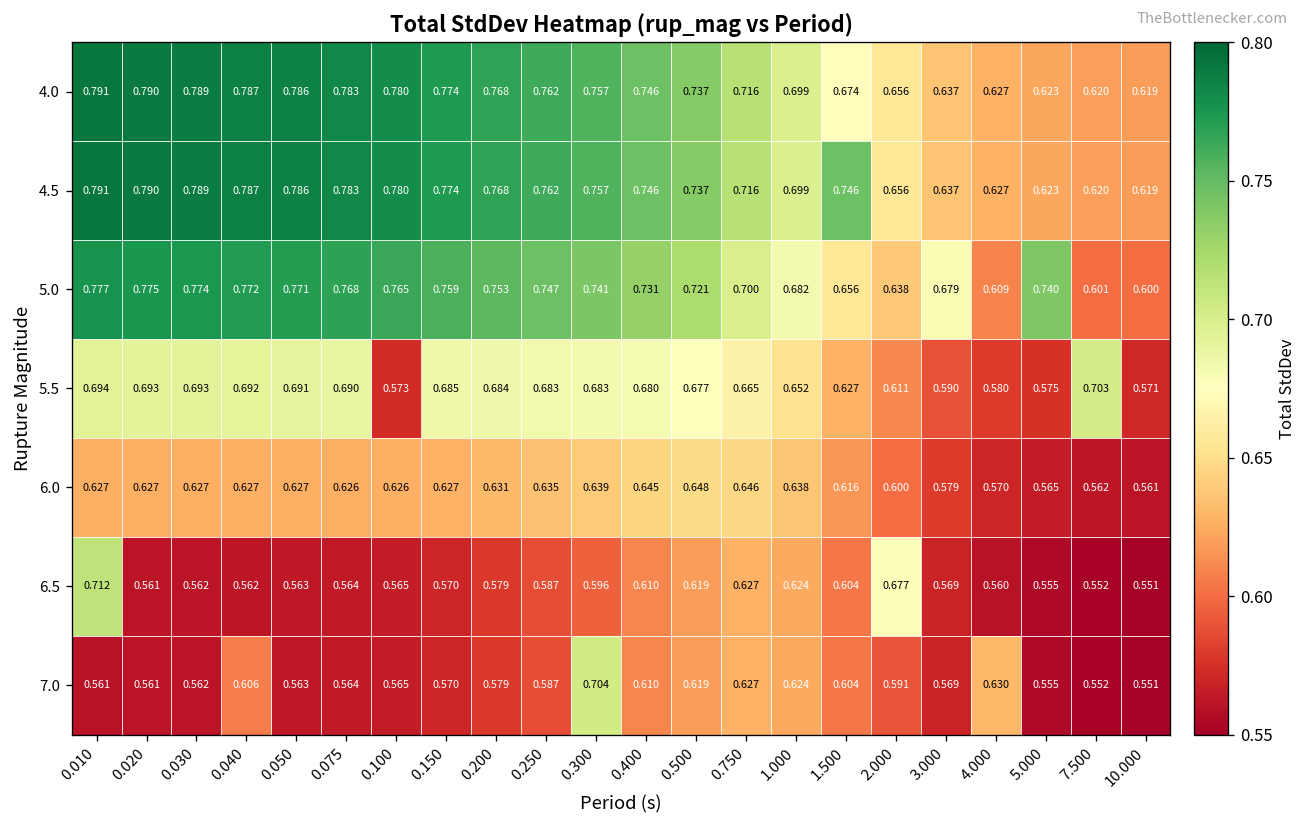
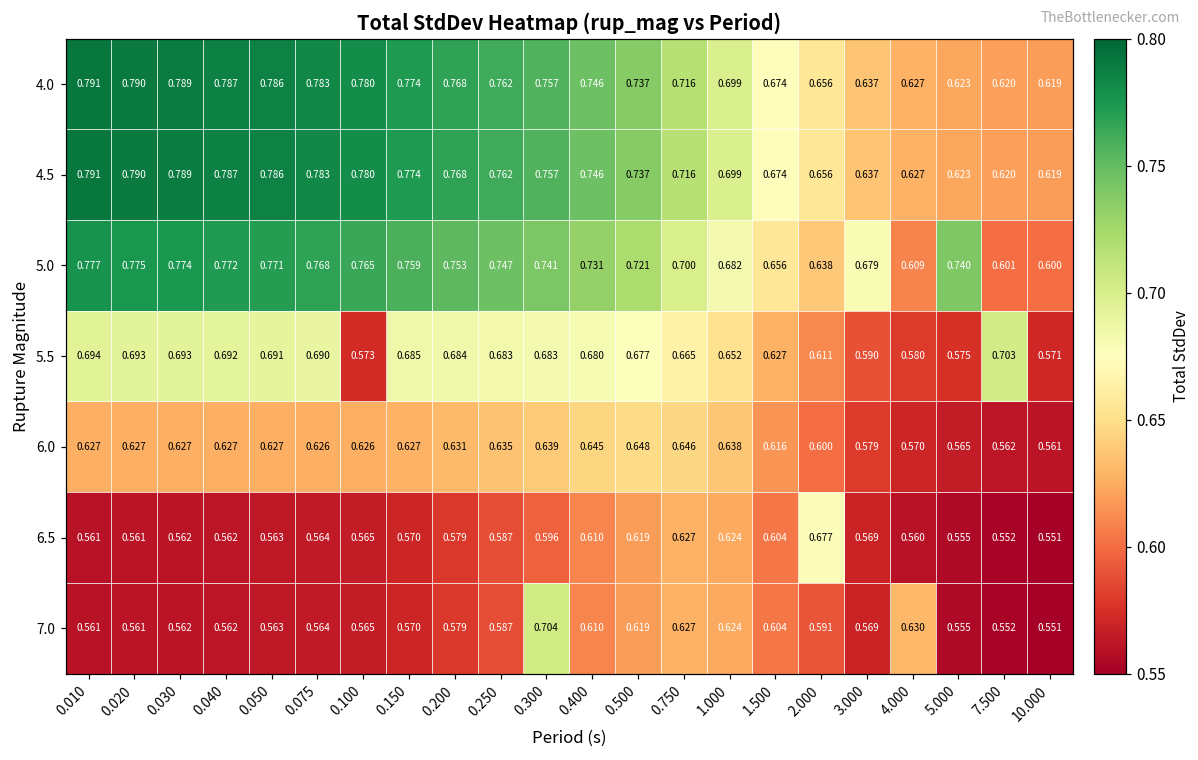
  {
    "4.0": {
      "0.010": 0.791,
      "0.020": 0.790,
      "0.030": 0.789,
      "0.040": 0.787,
      "0.050": 0.786,
      "0.075": 0.783,
      "0.100": 0.780,
      "0.150": 0.774,
      "0.200": 0.768,
      "0.250": 0.762,
      "0.300": 0.757,
      "0.400": 0.746,
      "0.500": 0.737,
      "0.750": 0.716,
      "1.000": 0.699,
      "1.500": 0.674,
      "2.000": 0.656,
      "3.000": 0.637,
      "4.000": 0.627,
      "5.000": 0.623,
      "7.500": 0.620,
      "10.000": 0.619
    },
    "4.5": {
      "0.010": 0.791,
      "0.020": 0.790,
      "0.030": 0.789,
      "0.040": 0.787,
      "0.050": 0.786,
      "0.075": 0.783,
      "0.100": 0.780,
      "0.150": 0.774,
      "0.200": 0.768,
      "0.250": 0.762,
      "0.300": 0.757,
      "0.400": 0.746,
      "0.500": 0.737,
      "0.750": 0.716,
      "1.000": 0.699,
-     "1.500": 0.746,
+     "1.500": 0.674,
      "2.000": 0.656,
      "3.000": 0.637,
      "4.000": 0.627,
      "5.000": 0.623,
      "7.500": 0.620,
      "10.000": 0.619
    },
    "5.0": {
      "0.010": 0.777,
      "0.020": 0.775,
      "0.030": 0.774,
      "0.040": 0.772,
      "0.050": 0.771,
      "0.075": 0.768,
      "0.100": 0.765,
      "0.150": 0.759,
      "0.200": 0.753,
      "0.250": 0.747,
      "0.300": 0.741,
      "0.400": 0.731,
      "0.500": 0.721,
      "0.750": 0.700,
      "1.000": 0.682,
      "1.500": 0.656,
      "2.000": 0.638,
      "3.000": 0.679,
      "4.000": 0.609,
      "5.000": 0.740,
      "7.500": 0.601,
      "10.000": 0.600
    },
    "5.5": {
      "0.010": 0.694,
      "0.020": 0.693,
      "0.030": 0.693,
      "0.040": 0.692,
      "0.050": 0.691,
      "0.075": 0.690,
      "0.100": 0.573,
      "0.150": 0.685,
      "0.200": 0.684,
      "0.250": 0.683,
      "0.300": 0.683,
      "0.400": 0.680,
      "0.500": 0.677,
      "0.750": 0.665,
      "1.000": 0.652,
      "1.500": 0.627,
      "2.000": 0.611,
      "3.000": 0.590,
      "4.000": 0.580,
      "5.000": 0.575,
      "7.500": 0.703,
      "10.000": 0.571
    },
    "6.0": {
      "0.010": 0.627,
      "0.020": 0.627,
      "0.030": 0.627,
      "0.040": 0.627,
      "0.050": 0.627,
      "0.075": 0.626,
      "0.100": 0.626,
      "0.150": 0.627,
      "0.200": 0.631,
      "0.250": 0.635,
      "0.300": 0.639,
      "0.400": 0.645,
      "0.500": 0.648,
      "0.750": 0.646,
      "1.000": 0.638,
      "1.500": 0.616,
      "2.000": 0.600,
      "3.000": 0.579,
      "4.000": 0.570,
      "5.000": 0.565,
      "7.500": 0.562,
      "10.000": 0.561
    },
    "6.5": {
-     "0.010": 0.712,
+     "0.010": 0.561,
      "0.020": 0.561,
      "0.030": 0.562,
      "0.040": 0.562,
      "0.050": 0.563,
      "0.075": 0.564,
      "0.100": 0.565,
      "0.150": 0.570,
      "0.200": 0.579,
      "0.250": 0.587,
      "0.300": 0.596,
      "0.400": 0.610,
      "0.500": 0.619,
      "0.750": 0.627,
      "1.000": 0.624,
      "1.500": 0.604,
      "2.000": 0.677,
      "3.000": 0.569,
      "4.000": 0.560,
      "5.000": 0.555,
      "7.500": 0.552,
      "10.000": 0.551
    },
    "7.0": {
      "0.010": 0.561,
      "0.020": 0.561,
      "0.030": 0.562,
-     "0.040": 0.606,
+     "0.040": 0.562,
      "0.050": 0.563,
      "0.075": 0.564,
      "0.100": 0.565,
      "0.150": 0.570,
      "0.200": 0.579,
      "0.250": 0.587,
      "0.300": 0.704,
      "0.400": 0.610,
      "0.500": 0.619,
      "0.750": 0.627,
      "1.000": 0.624,
      "1.500": 0.604,
      "2.000": 0.591,
      "3.000": 0.569,
      "4.000": 0.630,
      "5.000": 0.555,
      "7.500": 0.552,
      "10.000": 0.551
    }
  }
